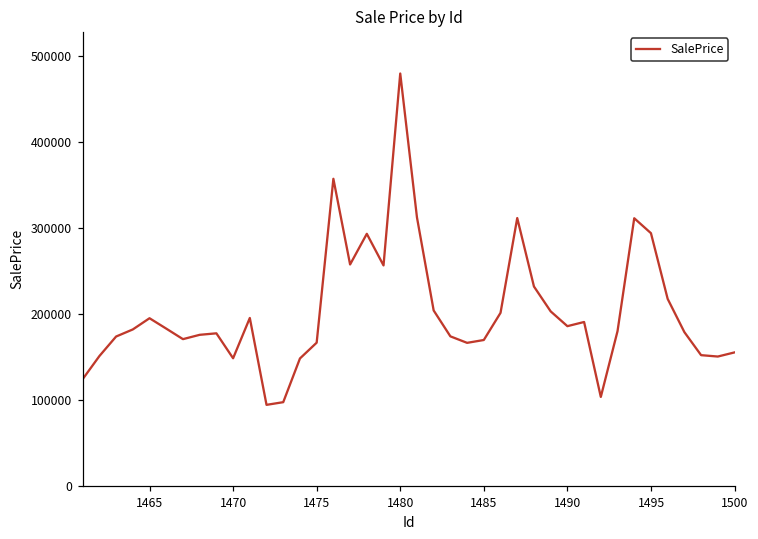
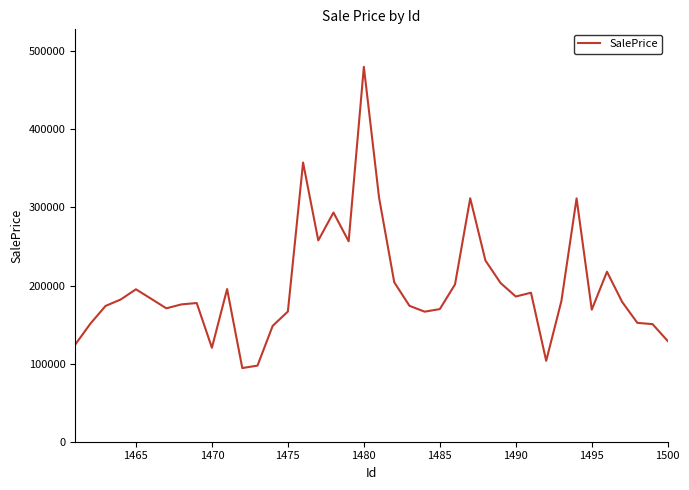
  {
    "1465": 200000,
-   "1470": 150000,
+   "1470": 120000,
    "1475": 170000,
    "1480": 480000,
    "1485": 170000,
    "1490": 190000,
-   "1495": 290000,
-   "1500": 160000
+   "1495": 170000,
+   "1500": 130000
  }
